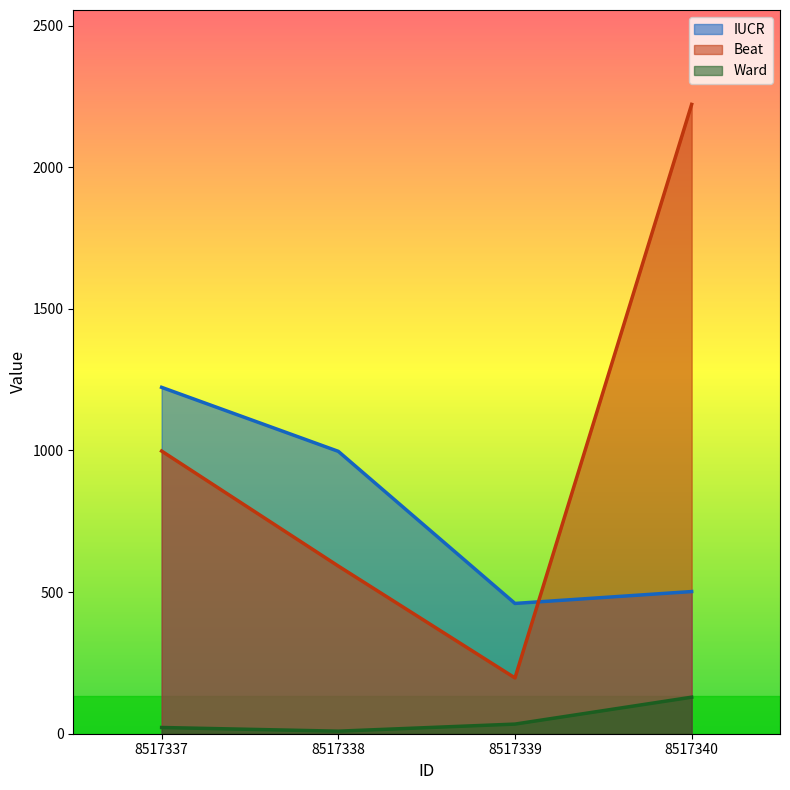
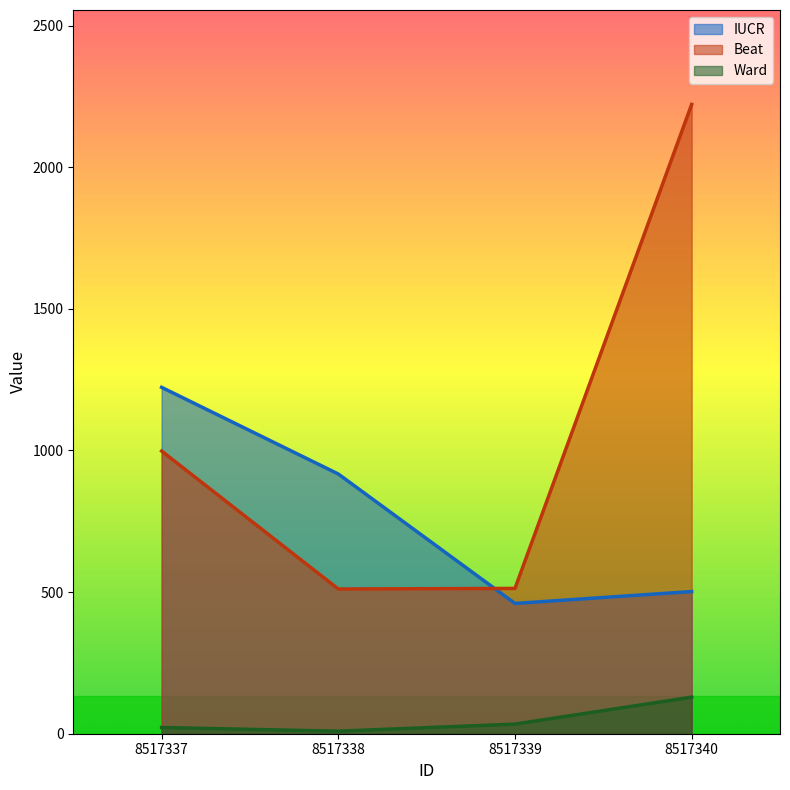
  {
    "IUCR": {
      "8517337": 1220,
-     "8517338": 1000,
+     "8517338": 920,
      "8517339": 460,
      "8517340": 500
    },
    "Beat": {
      "8517337": 1000,
-     "8517338": 590,
-     "8517339": 200,
+     "8517338": 510,
+     "8517339": 510,
      "8517340": 2220
    }
  }
